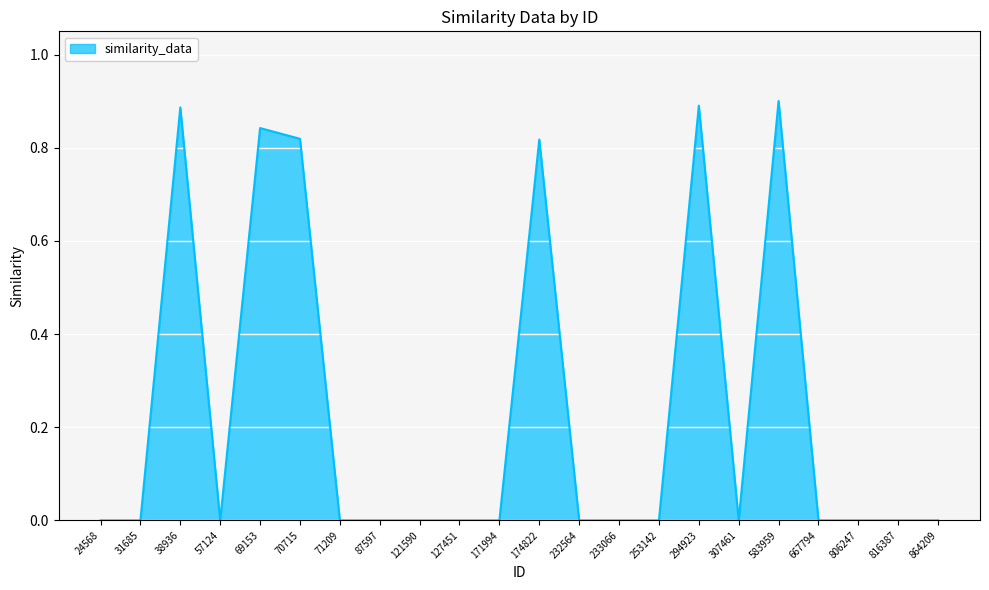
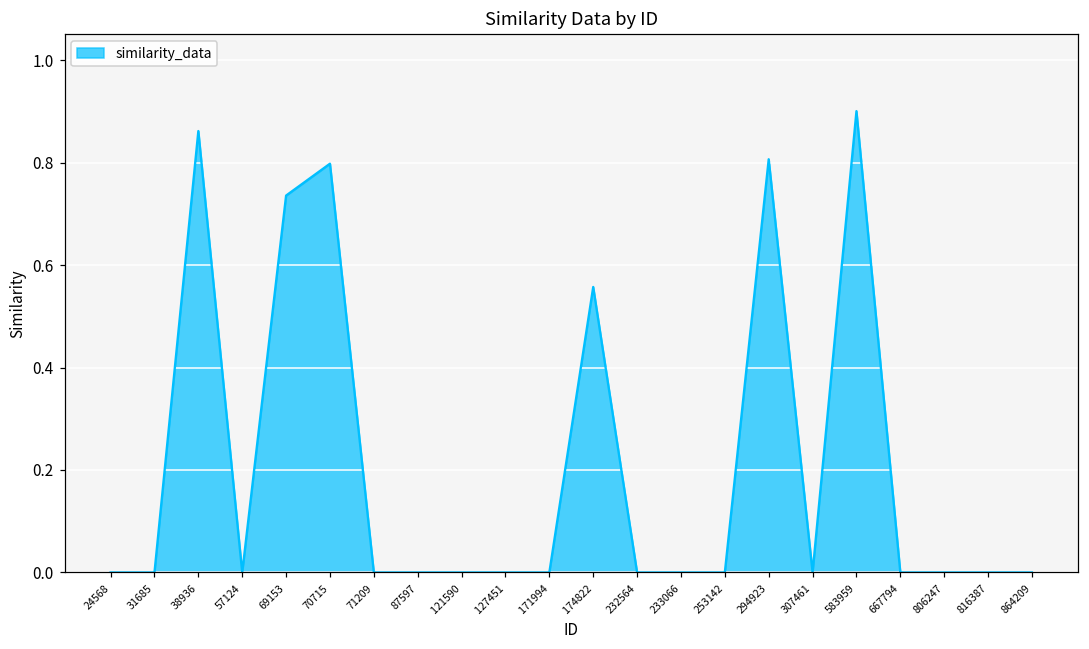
  {
    "24568": 0.00,
    "31685": 0.00,
-   "38936": 0.89,
+   "38936": 0.86,
    "57124": 0.00,
-   "69153": 0.84,
-   "70715": 0.82,
+   "69153": 0.74,
+   "70715": 0.80,
    "71209": 0.00,
    "87597": 0.00,
    "121590": 0.00,
    "127451": 0.00,
    "171994": 0.00,
-   "174822": 0.82,
+   "174822": 0.56,
    "232564": 0.00,
    "233066": 0.00,
    "253142": 0.00,
-   "294923": 0.89,
+   "294923": 0.81,
    "307461": 0.00,
    "583959": 0.90,
    "667794": 0.00,
    "806247": 0.00,
    "816387": 0.00,
    "864209": 0.00
  }
